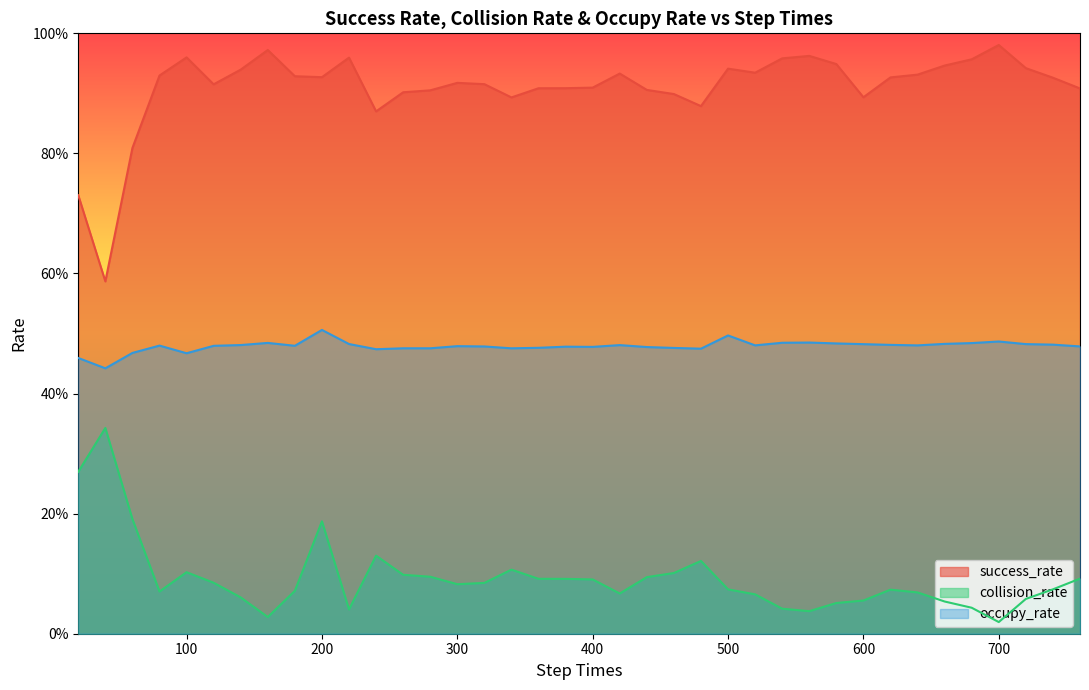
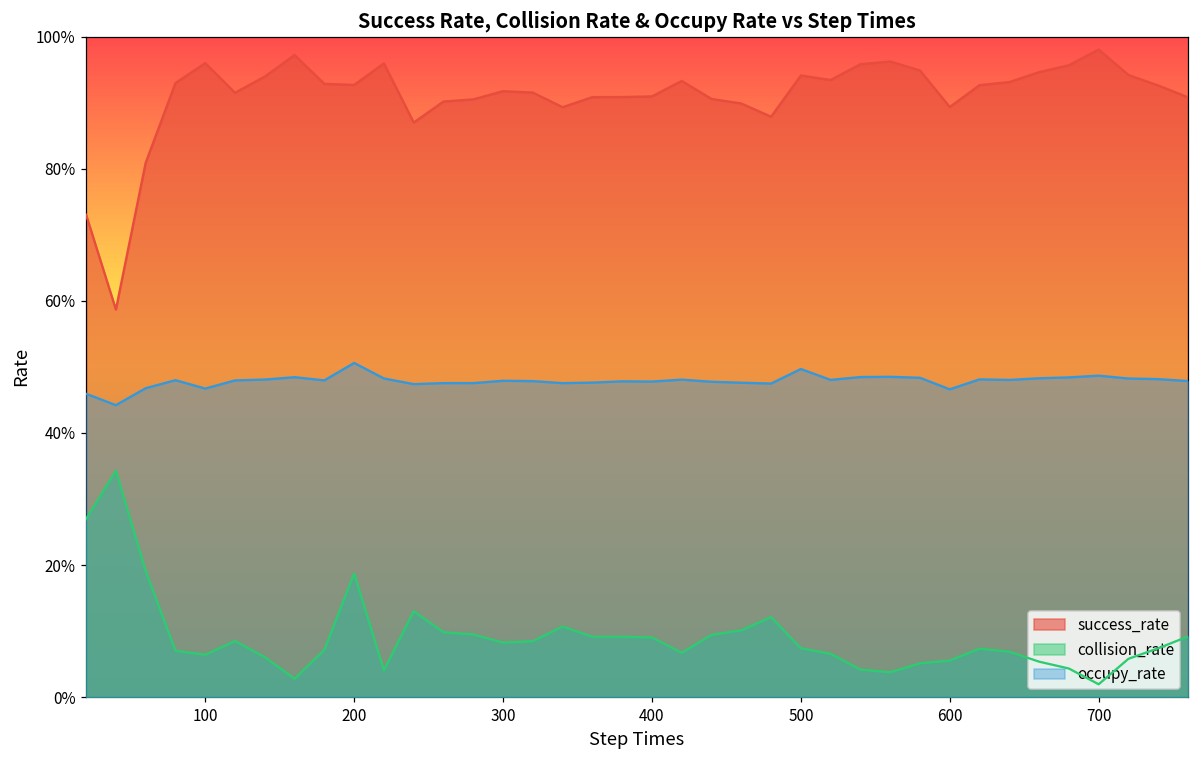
  {
    "success_rate": {
      "100": "96%",
      "200": "93%",
      "300": "92%",
      "400": "91%",
      "500": "94%",
      "600": "89%",
      "700": "98%"
    },
    "collision_rate": {
-     "100": "10%",
+     "100": "6%",
      "200": "19%",
      "300": "8%",
      "400": "9%",
      "500": "7%",
      "600": "6%"
    },
    "occupy_rate": {
      "100": "47%",
      "200": "51%",
      "300": "48%",
      "400": "48%",
      "500": "50%",
-     "600": "48%",
+     "600": "47%",
      "700": "49%"
    }
  }
